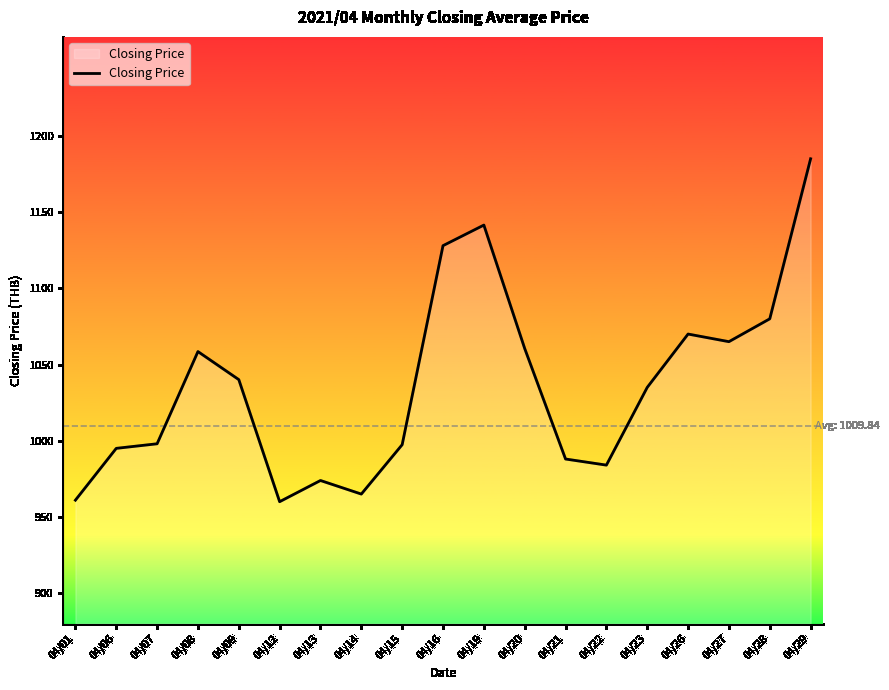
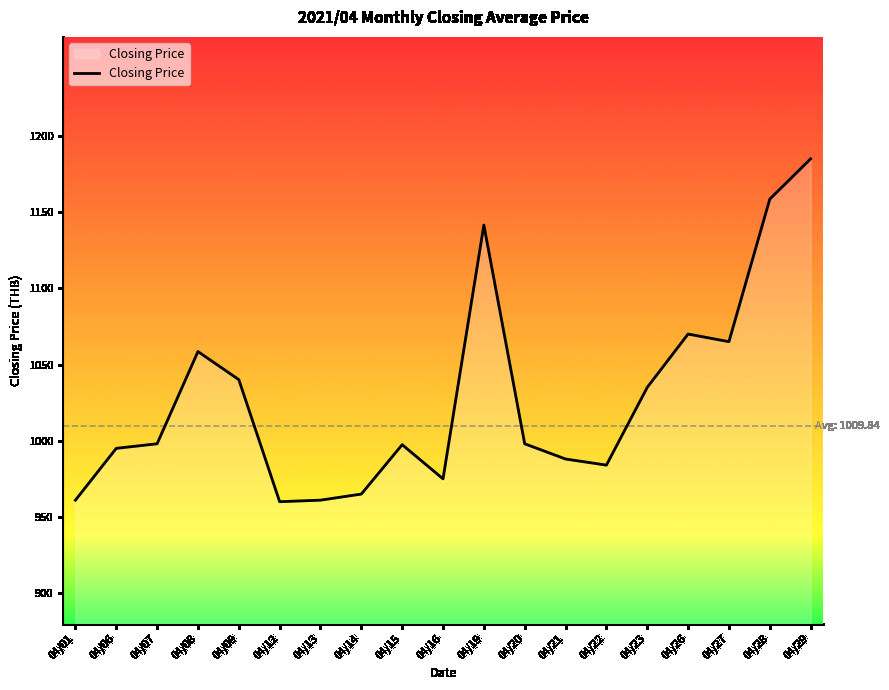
  {
    "04/01": 961,
    "04/06": 995,
    "04/07": 998,
    "04/08": 1059,
    "04/09": 1040,
    "04/12": 960,
-   "04/13": 974,
+   "04/13": 961,
    "04/14": 965,
    "04/15": 997,
-   "04/16": 1128,
+   "04/16": 975,
    "04/19": 1142,
-   "04/20": 1061,
+   "04/20": 998,
    "04/21": 988,
    "04/22": 984,
    "04/23": 1035,
    "04/26": 1070,
    "04/27": 1065,
-   "04/28": 1080,
+   "04/28": 1159,
    "04/29": 1185
  }
